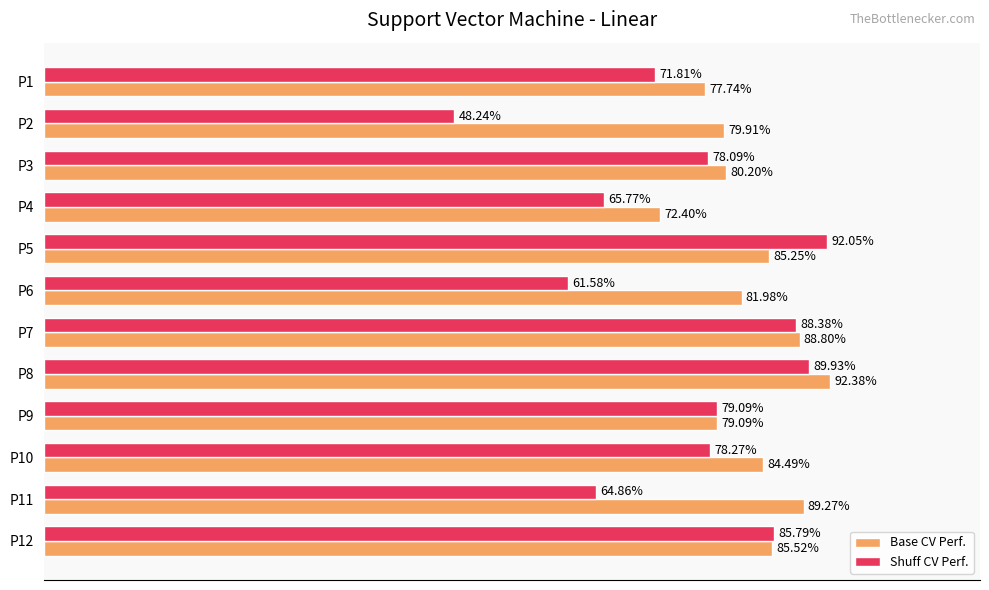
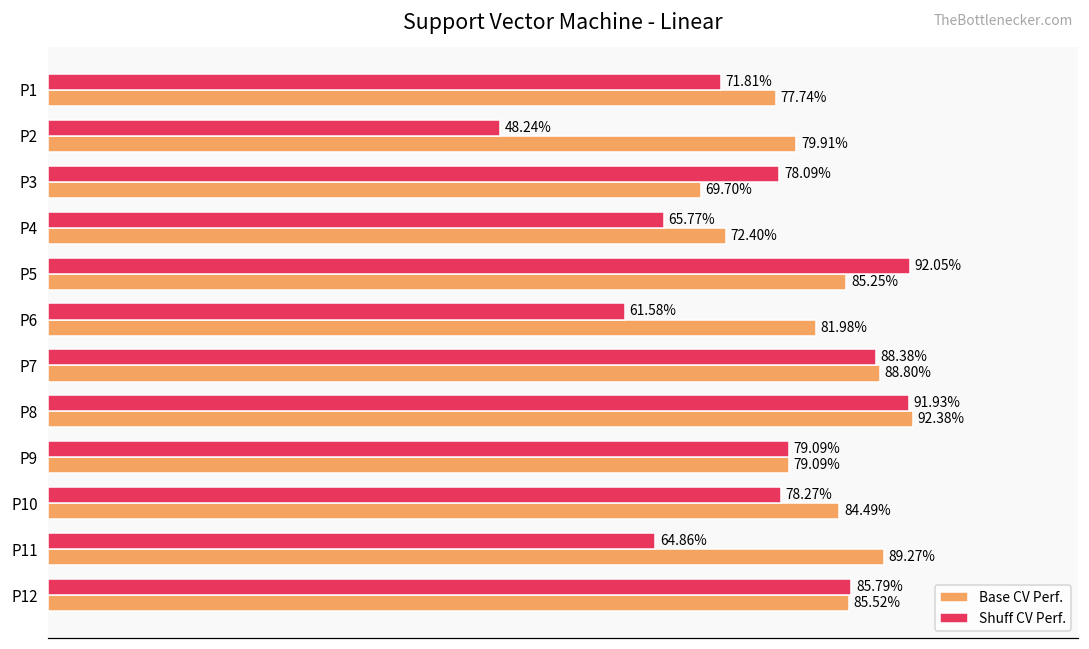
  {
    "Base CV Perf.": {
      "P1": "77.74%",
      "P2": "79.91%",
-     "P3": "80.20%",
+     "P3": "69.70%",
      "P4": "72.40%",
      "P5": "85.25%",
      "P6": "81.98%",
      "P7": "88.80%",
      "P8": "92.38%",
      "P9": "79.09%",
      "P10": "84.49%",
      "P11": "89.27%",
      "P12": "85.52%"
    },
    "Shuff CV Perf.": {
      "P1": "71.81%",
      "P2": "48.24%",
      "P3": "78.09%",
      "P4": "65.77%",
      "P5": "92.05%",
      "P6": "61.58%",
      "P7": "88.38%",
-     "P8": "89.93%",
+     "P8": "91.93%",
      "P9": "79.09%",
      "P10": "78.27%",
      "P11": "64.86%",
      "P12": "85.79%"
    }
  }
